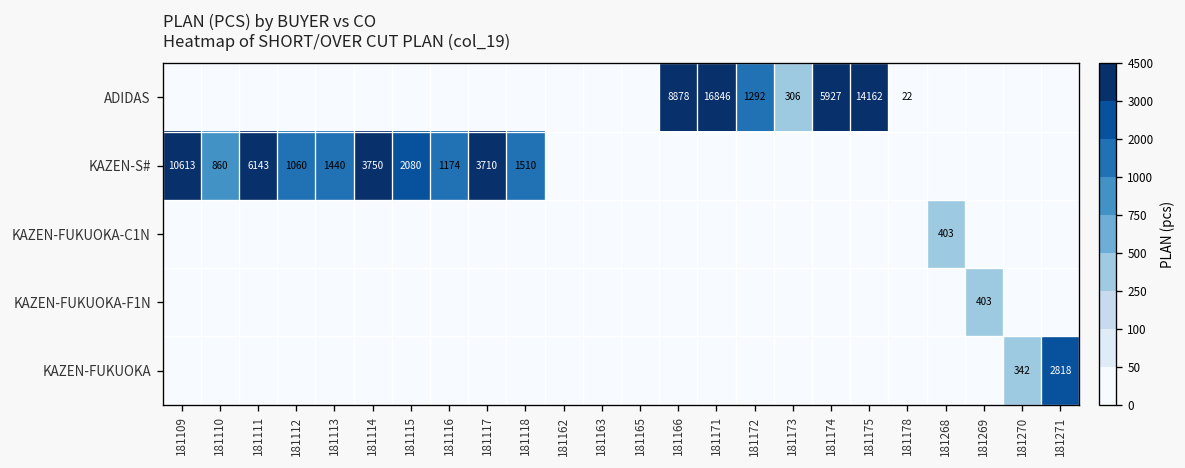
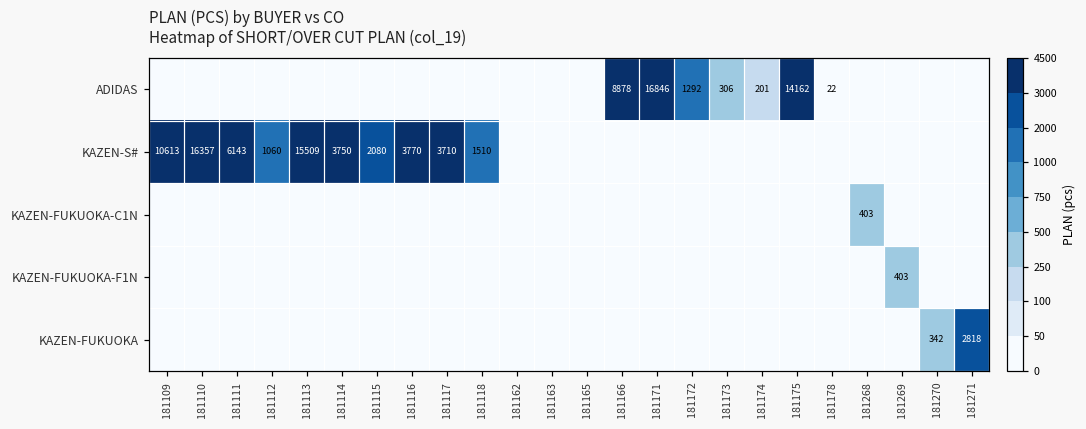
  {
    "ADIDAS": {
      "181166": 8878,
      "181171": 16846,
      "181172": 1292,
      "181173": 306,
-     "181174": 5927,
+     "181174": 201,
      "181175": 14162,
      "181178": 22
    },
    "KAZEN-S#": {
      "181109": 10613,
-     "181110": 860,
+     "181110": 16357,
      "181111": 6143,
      "181112": 1060,
-     "181113": 1440,
+     "181113": 15509,
      "181114": 3750,
      "181115": 2080,
-     "181116": 1174,
+     "181116": 3770,
      "181117": 3710,
      "181118": 1510
    },
    "KAZEN-FUKUOKA-C1N": {
      "181268": 403
    },
    "KAZEN-FUKUOKA-F1N": {
      "181269": 403
    },
    "KAZEN-FUKUOKA": {
      "181270": 342,
      "181271": 2818
    }
  }
